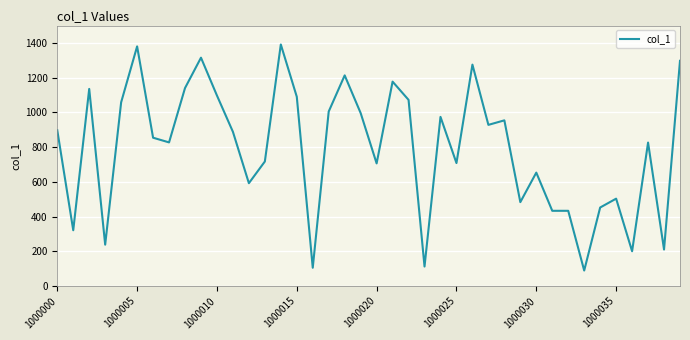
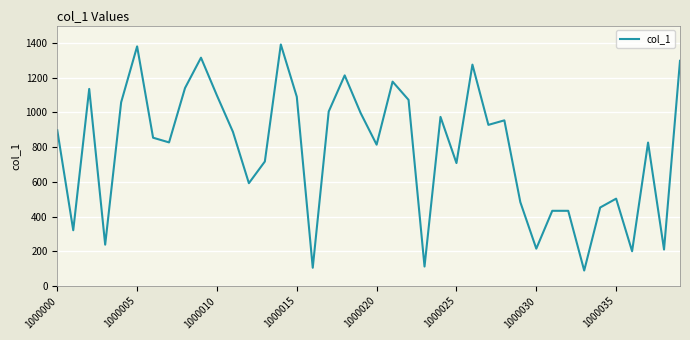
  {
    "1000000": 900,
    "1000005": 1380,
    "1000010": 1100,
    "1000015": 1090,
-   "1000020": 710,
+   "1000020": 810,
    "1000025": 710,
-   "1000030": 650,
+   "1000030": 220,
    "1000035": 500
  }
